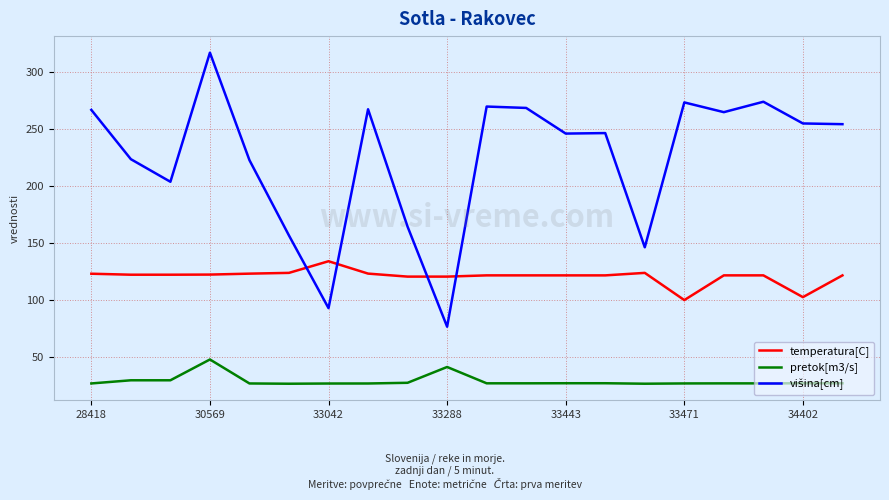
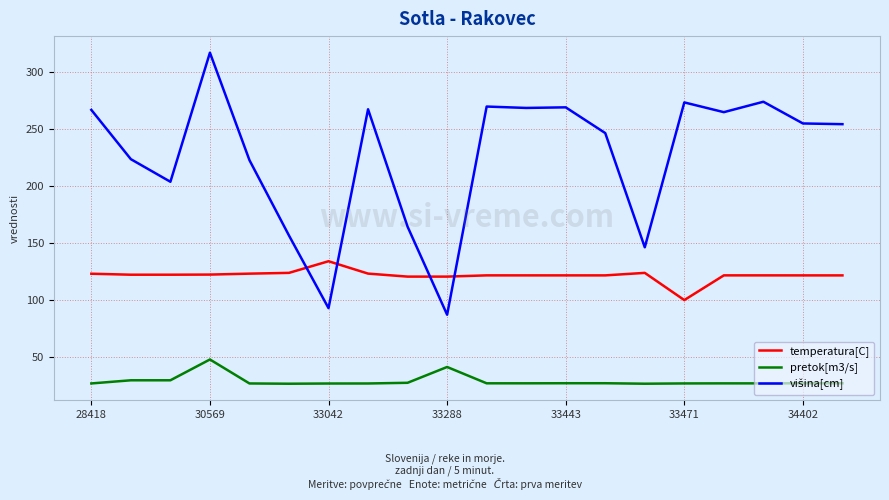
  {
    "temperatura[C]": {
      "28418": 123,
      "30569": 122,
      "33042": 134,
      "33288": 121,
      "33443": 122,
      "33471": 100,
-     "34402": 103
+     "34402": 122
    },
    "pretok[m3/s]": {
      "28418": 27,
      "30569": 48,
      "33042": 27,
      "33288": 42,
      "33443": 27,
      "33471": 27
    },
    "višina[cm]": {
      "28418": 266,
      "30569": 317,
      "33042": 93,
-     "33288": 77,
-     "33443": 246,
+     "33288": 87,
+     "33443": 269,
      "33471": 273,
      "34402": 255
    }
  }
